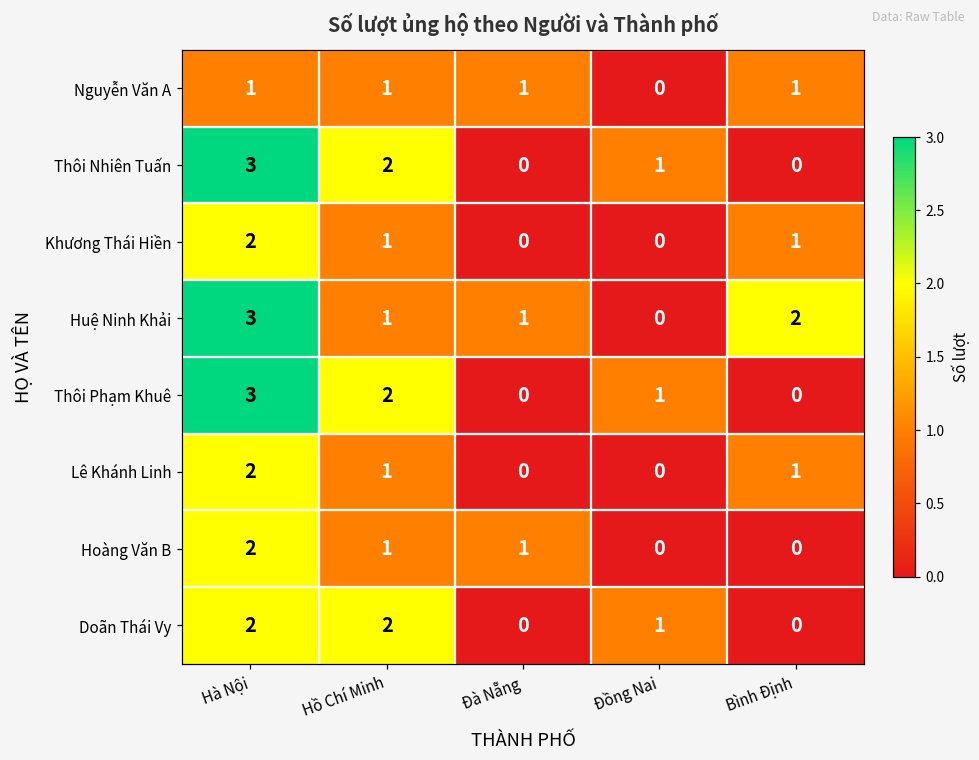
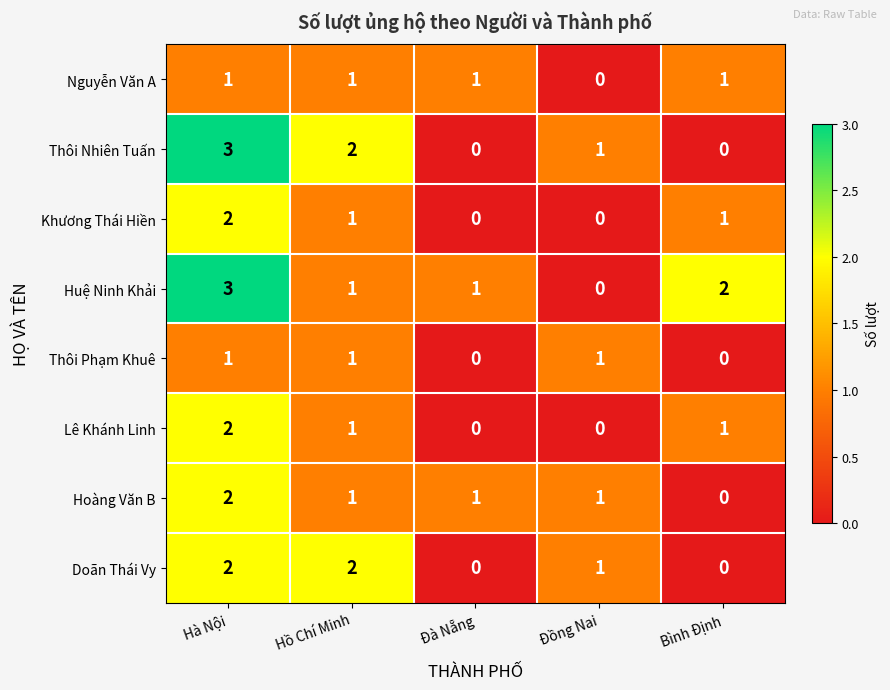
  {
    "Nguyễn Văn A": {
      "Hà Nội": 1,
      "Hồ Chí Minh": 1,
      "Đà Nẵng": 1,
      "Đồng Nai": 0,
      "Bình Định": 1
    },
    "Thôi Nhiên Tuấn": {
      "Hà Nội": 3,
      "Hồ Chí Minh": 2,
      "Đà Nẵng": 0,
      "Đồng Nai": 1,
      "Bình Định": 0
    },
    "Khương Thái Hiền": {
      "Hà Nội": 2,
      "Hồ Chí Minh": 1,
      "Đà Nẵng": 0,
      "Đồng Nai": 0,
      "Bình Định": 1
    },
    "Huệ Ninh Khải": {
      "Hà Nội": 3,
      "Hồ Chí Minh": 1,
      "Đà Nẵng": 1,
      "Đồng Nai": 0,
      "Bình Định": 2
    },
    "Thôi Phạm Khuê": {
-     "Hà Nội": 3,
-     "Hồ Chí Minh": 2,
+     "Hà Nội": 1,
+     "Hồ Chí Minh": 1,
      "Đà Nẵng": 0,
      "Đồng Nai": 1,
      "Bình Định": 0
    },
    "Lê Khánh Linh": {
      "Hà Nội": 2,
      "Hồ Chí Minh": 1,
      "Đà Nẵng": 0,
      "Đồng Nai": 0,
      "Bình Định": 1
    },
    "Hoàng Văn B": {
      "Hà Nội": 2,
      "Hồ Chí Minh": 1,
      "Đà Nẵng": 1,
-     "Đồng Nai": 0,
+     "Đồng Nai": 1,
      "Bình Định": 0
    },
    "Doãn Thái Vy": {
      "Hà Nội": 2,
      "Hồ Chí Minh": 2,
      "Đà Nẵng": 0,
      "Đồng Nai": 1,
      "Bình Định": 0
    }
  }
